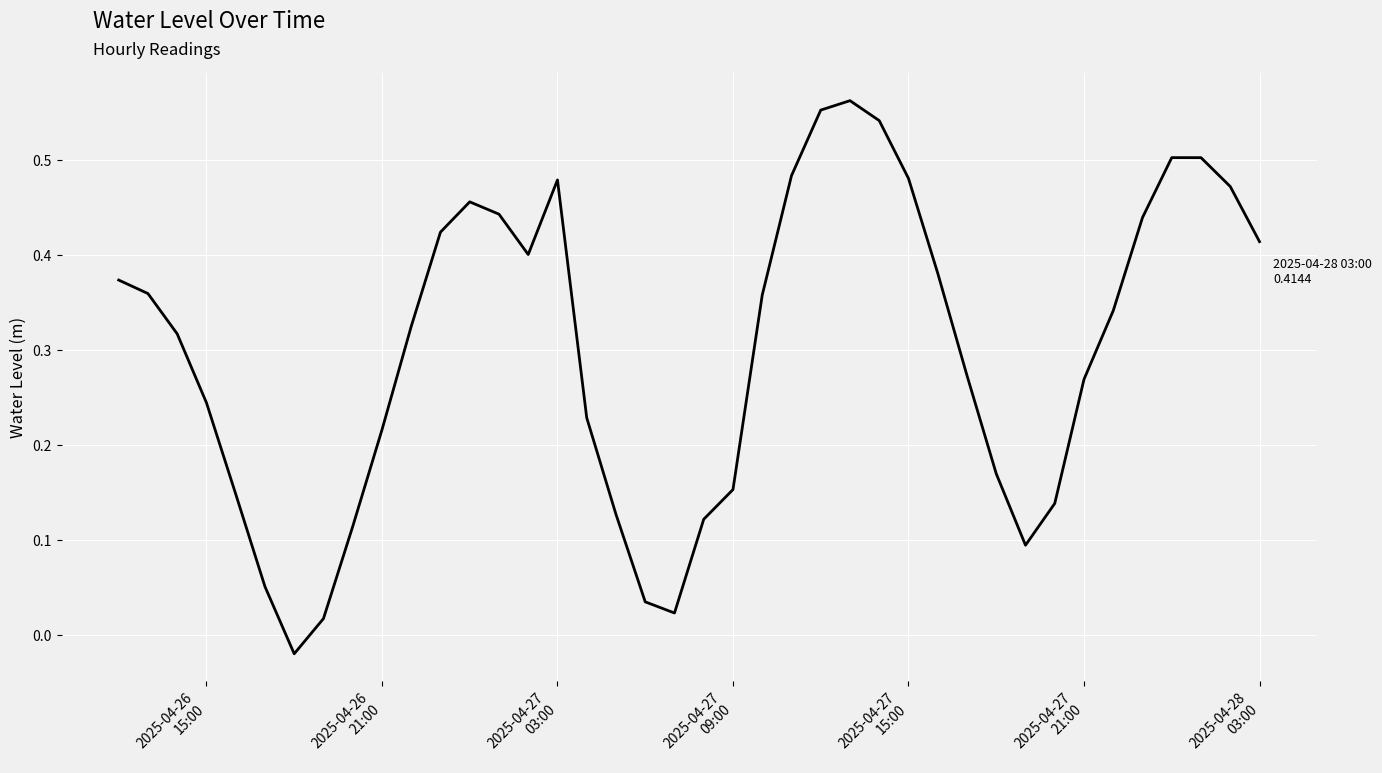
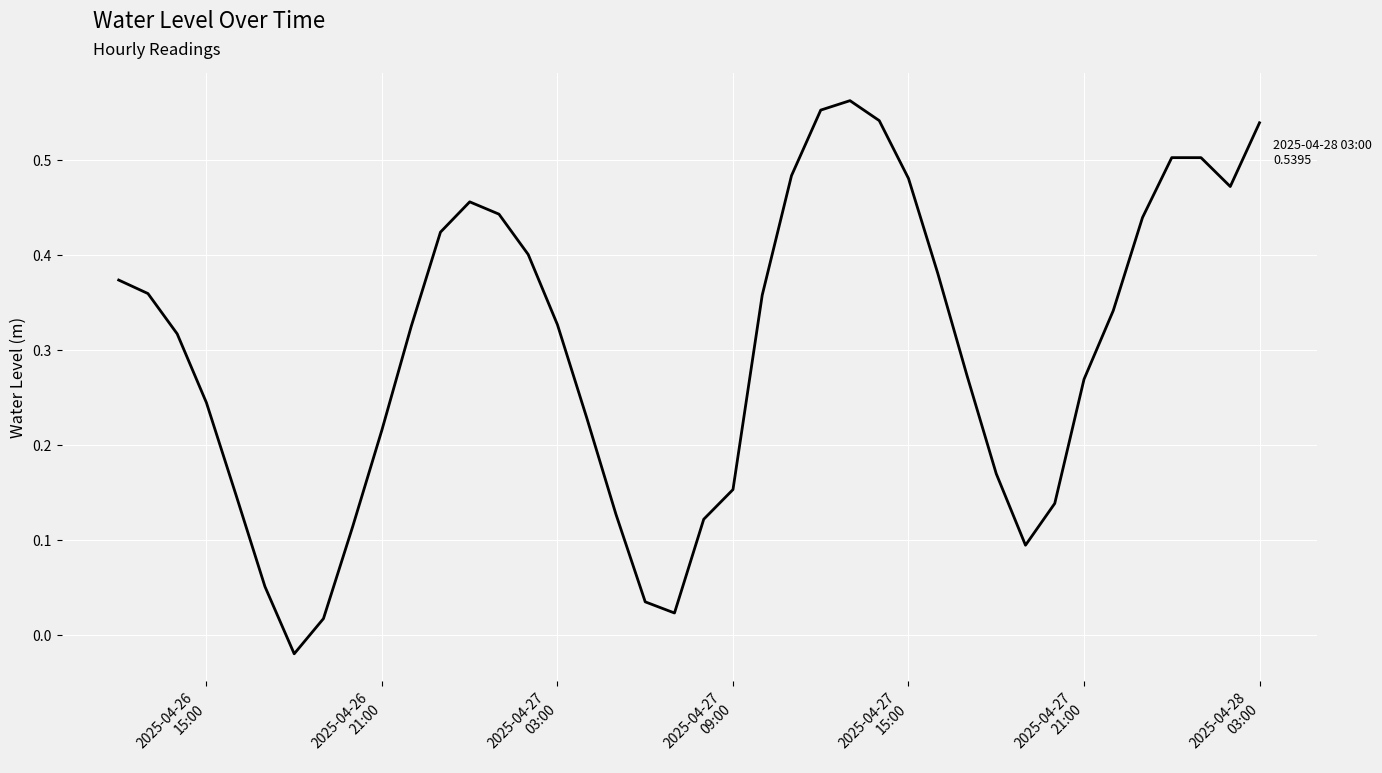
  {
-   "2025-04-27 03:00": 0.48,
-   "2025-04-28 03:00": 0.4144
+   "2025-04-27 03:00": 0.33,
+   "2025-04-28 03:00": 0.5395
  }
